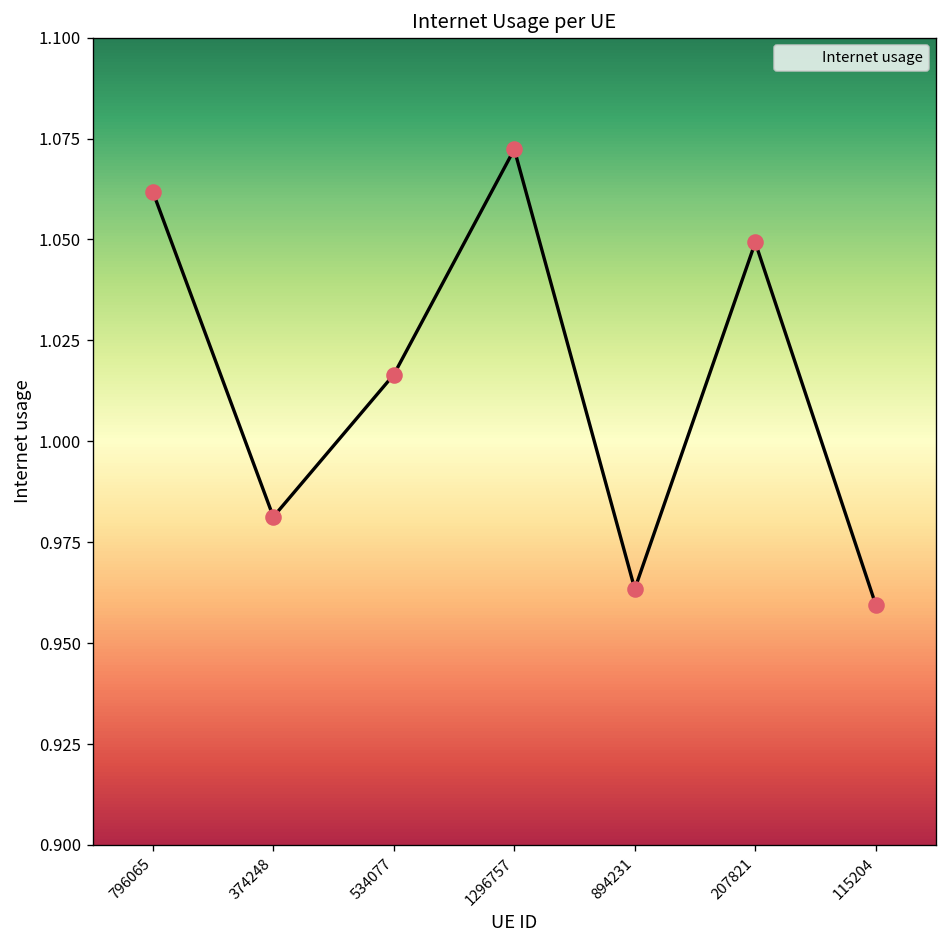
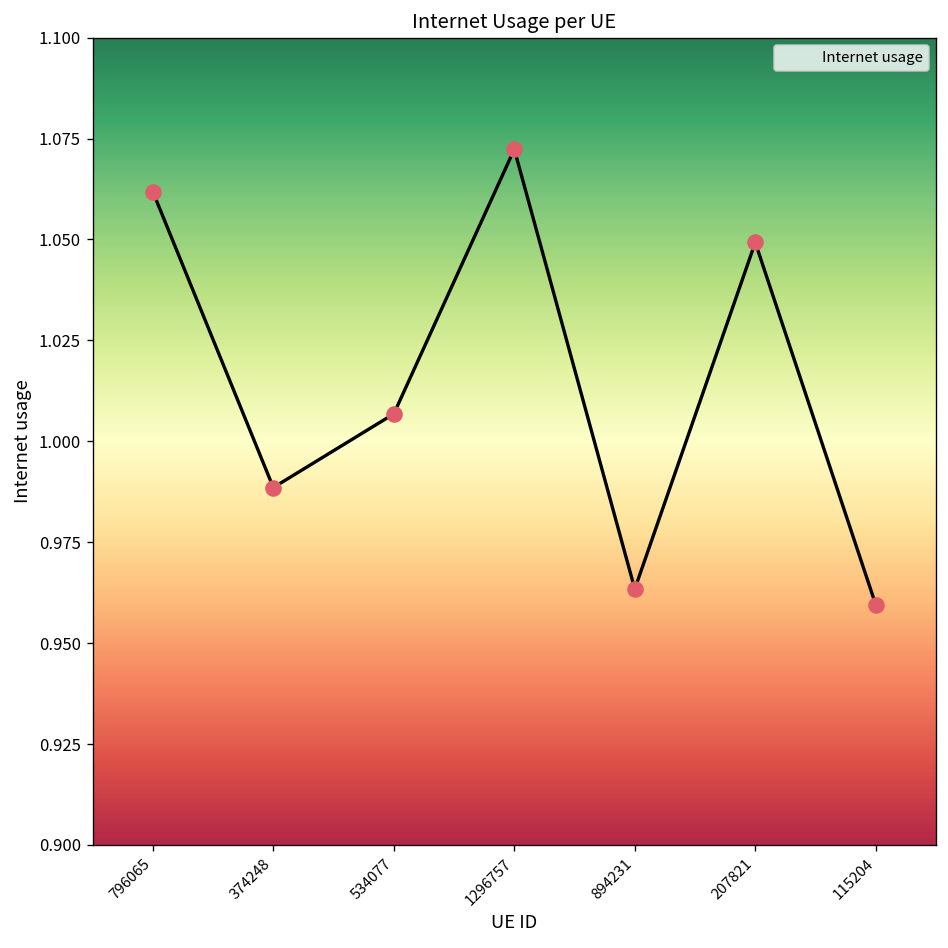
  {
    "796065": 1.062,
-   "374248": 0.981,
-   "534077": 1.017,
+   "374248": 0.989,
+   "534077": 1.007,
    "1296757": 1.072,
    "894231": 0.963,
    "207821": 1.049,
    "115204": 0.960
  }
